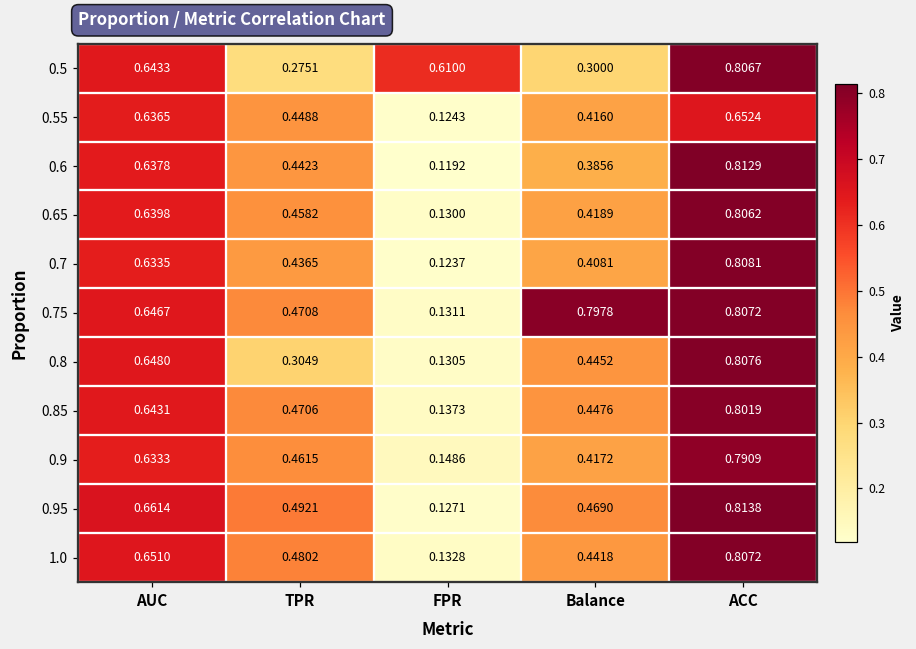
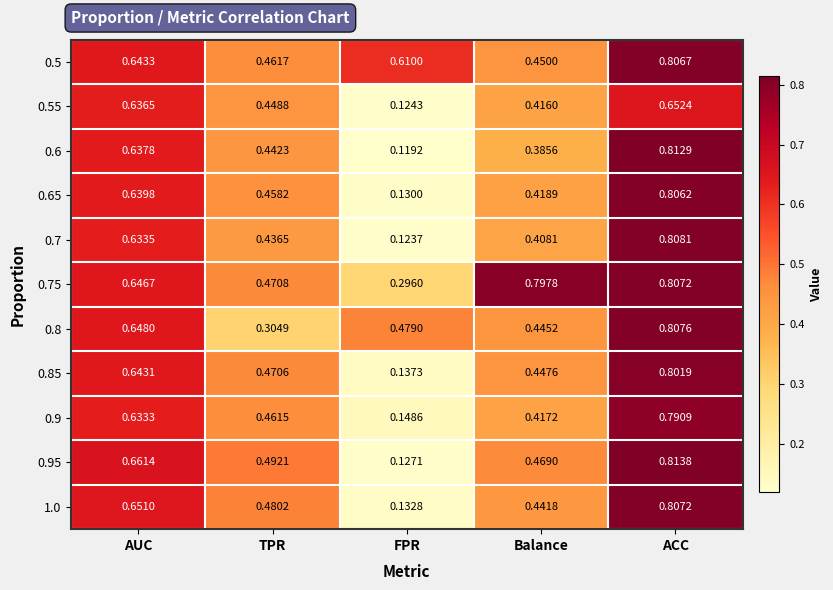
  {
    "0.5": {
      "AUC": 0.6433,
-     "TPR": 0.2751,
+     "TPR": 0.4617,
      "FPR": 0.6100,
-     "Balance": 0.3000,
+     "Balance": 0.4500,
      "ACC": 0.8067
    },
    "0.55": {
      "AUC": 0.6365,
      "TPR": 0.4488,
      "FPR": 0.1243,
      "Balance": 0.4160,
      "ACC": 0.6524
    },
    "0.6": {
      "AUC": 0.6378,
      "TPR": 0.4423,
      "FPR": 0.1192,
      "Balance": 0.3856,
      "ACC": 0.8129
    },
    "0.65": {
      "AUC": 0.6398,
      "TPR": 0.4582,
      "FPR": 0.1300,
      "Balance": 0.4189,
      "ACC": 0.8062
    },
    "0.7": {
      "AUC": 0.6335,
      "TPR": 0.4365,
      "FPR": 0.1237,
      "Balance": 0.4081,
      "ACC": 0.8081
    },
    "0.75": {
      "AUC": 0.6467,
      "TPR": 0.4708,
-     "FPR": 0.1311,
+     "FPR": 0.2960,
      "Balance": 0.7978,
      "ACC": 0.8072
    },
    "0.8": {
      "AUC": 0.6480,
      "TPR": 0.3049,
-     "FPR": 0.1305,
+     "FPR": 0.4790,
      "Balance": 0.4452,
      "ACC": 0.8076
    },
    "0.85": {
      "AUC": 0.6431,
      "TPR": 0.4706,
      "FPR": 0.1373,
      "Balance": 0.4476,
      "ACC": 0.8019
    },
    "0.9": {
      "AUC": 0.6333,
      "TPR": 0.4615,
      "FPR": 0.1486,
      "Balance": 0.4172,
      "ACC": 0.7909
    },
    "0.95": {
      "AUC": 0.6614,
      "TPR": 0.4921,
      "FPR": 0.1271,
      "Balance": 0.4690,
      "ACC": 0.8138
    },
    "1.0": {
      "AUC": 0.6510,
      "TPR": 0.4802,
      "FPR": 0.1328,
      "Balance": 0.4418,
      "ACC": 0.8072
    }
  }
